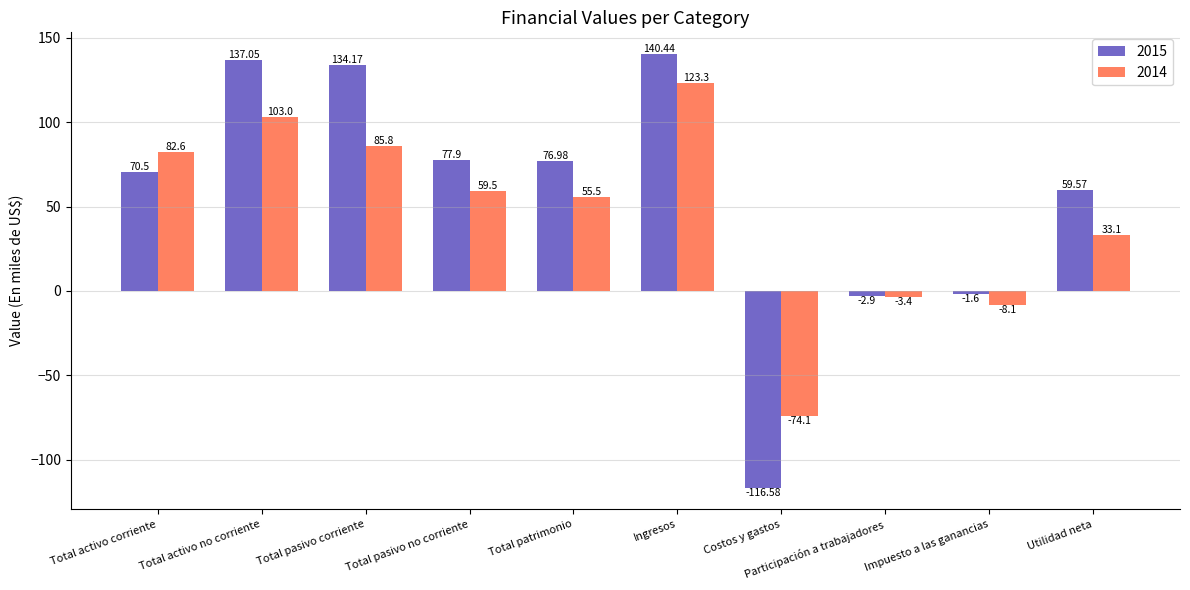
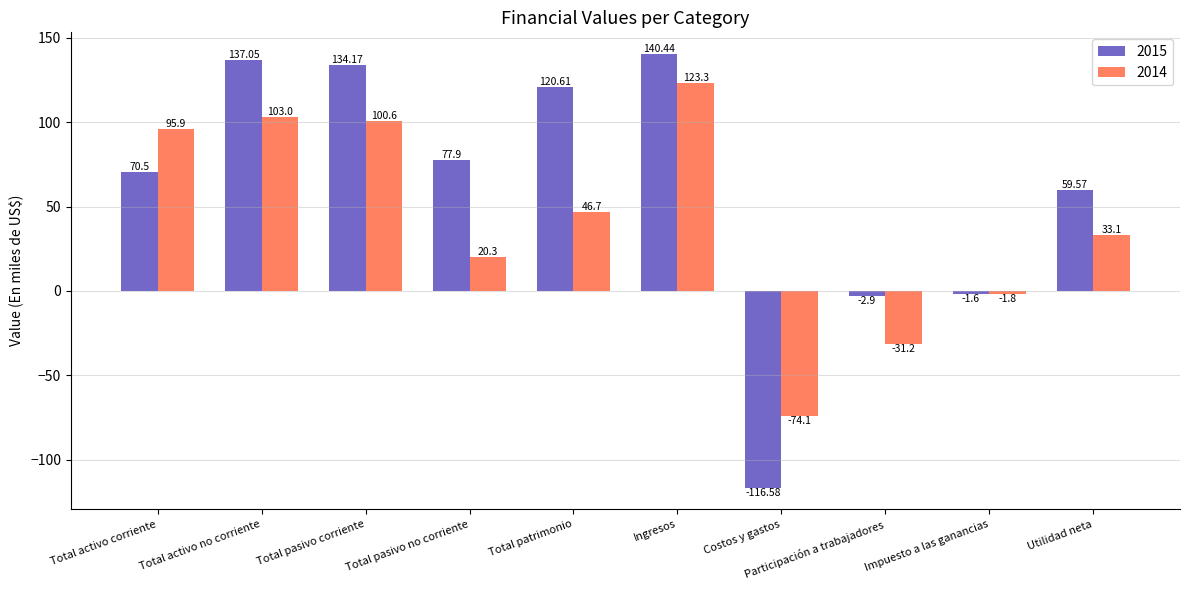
  {
    "2015": {
      "Total activo corriente": 70.5,
      "Total activo no corriente": 137.05,
      "Total pasivo corriente": 134.17,
      "Total pasivo no corriente": 77.9,
-     "Total patrimonio": 76.98,
+     "Total patrimonio": 120.61,
      "Ingresos": 140.44,
      "Costos y gastos": -116.58,
      "Participación a trabajadores": -2.9,
      "Impuesto a las ganancias": -1.6,
      "Utilidad neta": 59.57
    },
    "2014": {
-     "Total activo corriente": 82.6,
+     "Total activo corriente": 95.9,
      "Total activo no corriente": 103.0,
-     "Total pasivo corriente": 85.8,
-     "Total pasivo no corriente": 59.5,
-     "Total patrimonio": 55.5,
+     "Total pasivo corriente": 100.6,
+     "Total pasivo no corriente": 20.3,
+     "Total patrimonio": 46.7,
      "Ingresos": 123.3,
      "Costos y gastos": -74.1,
-     "Participación a trabajadores": -3.4,
-     "Impuesto a las ganancias": -8.1,
+     "Participación a trabajadores": -31.2,
+     "Impuesto a las ganancias": -1.8,
      "Utilidad neta": 33.1
    }
  }
